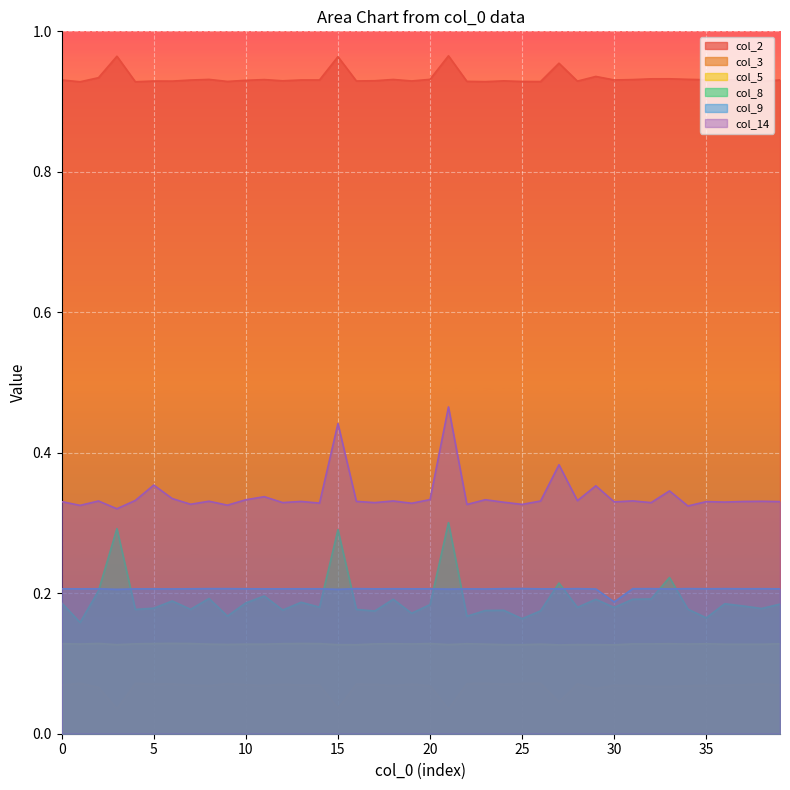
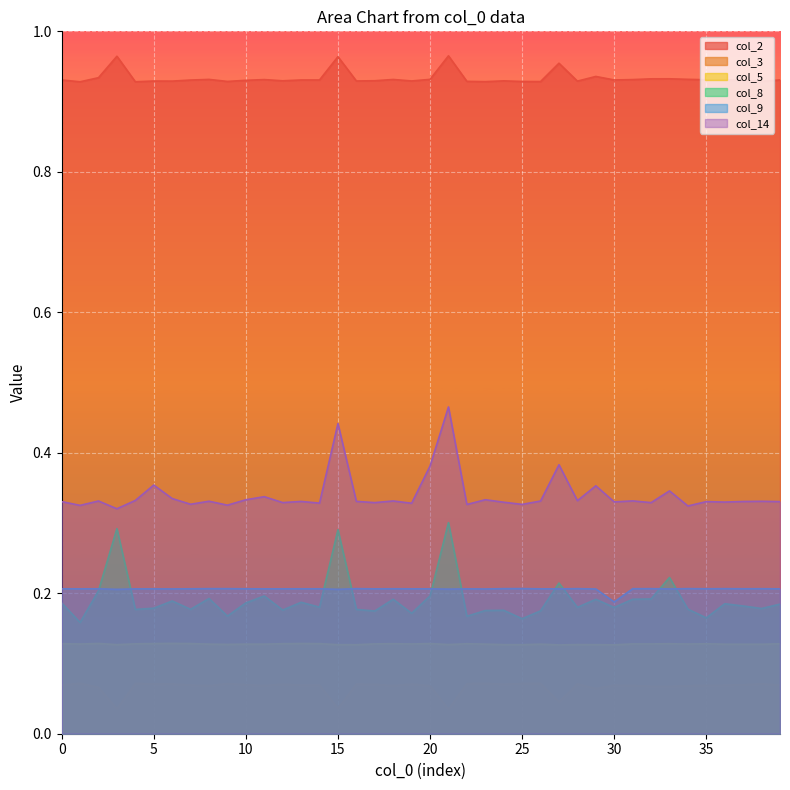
  {
    "col_5": {
      "0": 0.13,
      "5": 0.13,
      "10": 0.13,
      "15": 0.13,
      "20": 0.13,
      "25": 0.13,
      "30": 0.13,
      "35": 0.13
    },
    "col_8": {
      "0": 0.19,
      "5": 0.18,
      "10": 0.19,
      "15": 0.29,
-     "20": 0.18,
+     "20": 0.20,
      "25": 0.16,
      "30": 0.18,
      "35": 0.16
    },
    "col_9": {
      "0": 0.21,
      "5": 0.21,
      "10": 0.21,
      "15": 0.21,
      "20": 0.21,
      "25": 0.21,
      "30": 0.19,
      "35": 0.21
    },
    "col_14": {
      "0": 0.33,
      "5": 0.35,
      "10": 0.33,
      "15": 0.44,
-     "20": 0.33,
+     "20": 0.38,
      "25": 0.33,
      "30": 0.33,
      "35": 0.33
    }
  }
